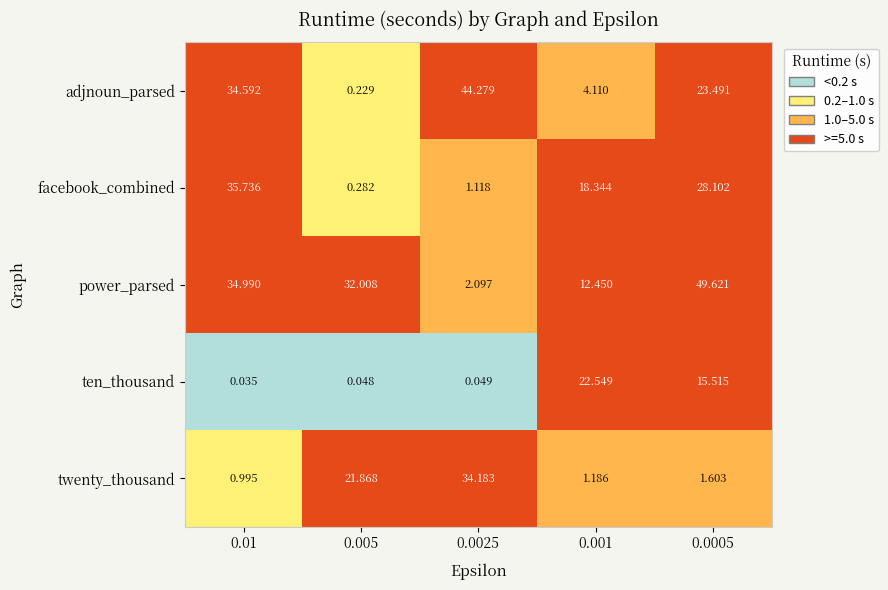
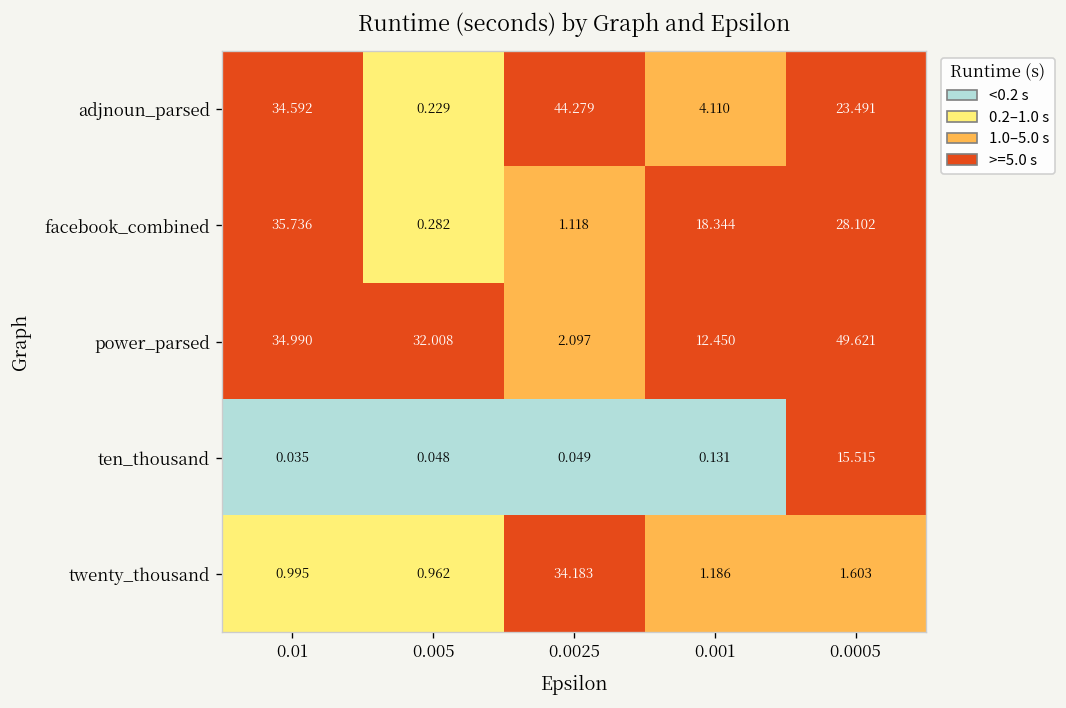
  {
    "adjnoun_parsed": {
      "0.01": 34.592,
      "0.005": 0.229,
      "0.0025": 44.279,
      "0.001": 4.110,
      "0.0005": 23.491
    },
    "facebook_combined": {
      "0.01": 35.736,
      "0.005": 0.282,
      "0.0025": 1.118,
      "0.001": 18.344,
      "0.0005": 28.102
    },
    "power_parsed": {
      "0.01": 34.990,
      "0.005": 32.008,
      "0.0025": 2.097,
      "0.001": 12.450,
      "0.0005": 49.621
    },
    "ten_thousand": {
      "0.01": 0.035,
      "0.005": 0.048,
      "0.0025": 0.049,
-     "0.001": 22.549,
+     "0.001": 0.131,
      "0.0005": 15.515
    },
    "twenty_thousand": {
      "0.01": 0.995,
-     "0.005": 21.868,
+     "0.005": 0.962,
      "0.0025": 34.183,
      "0.001": 1.186,
      "0.0005": 1.603
    }
  }
